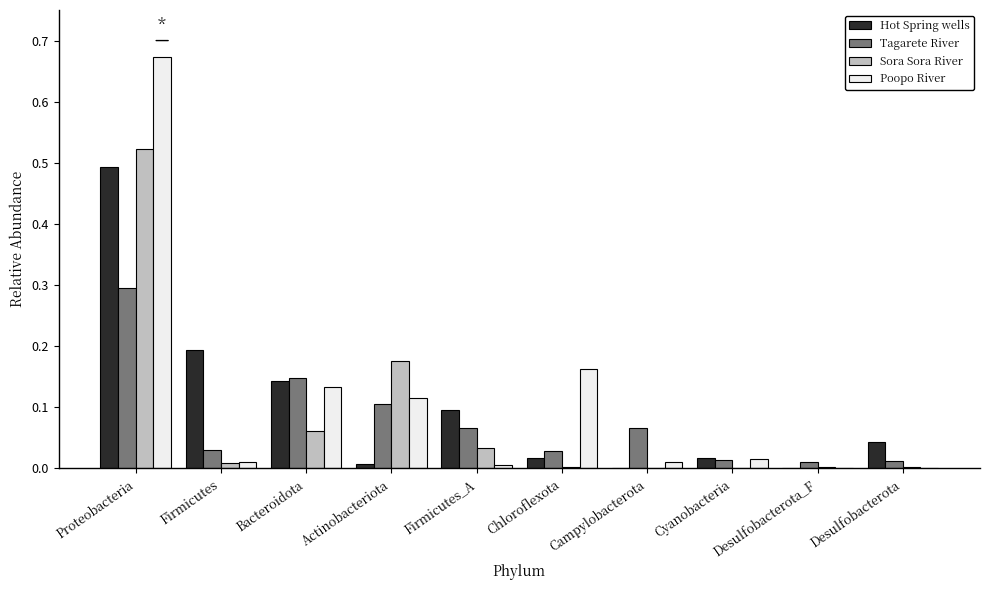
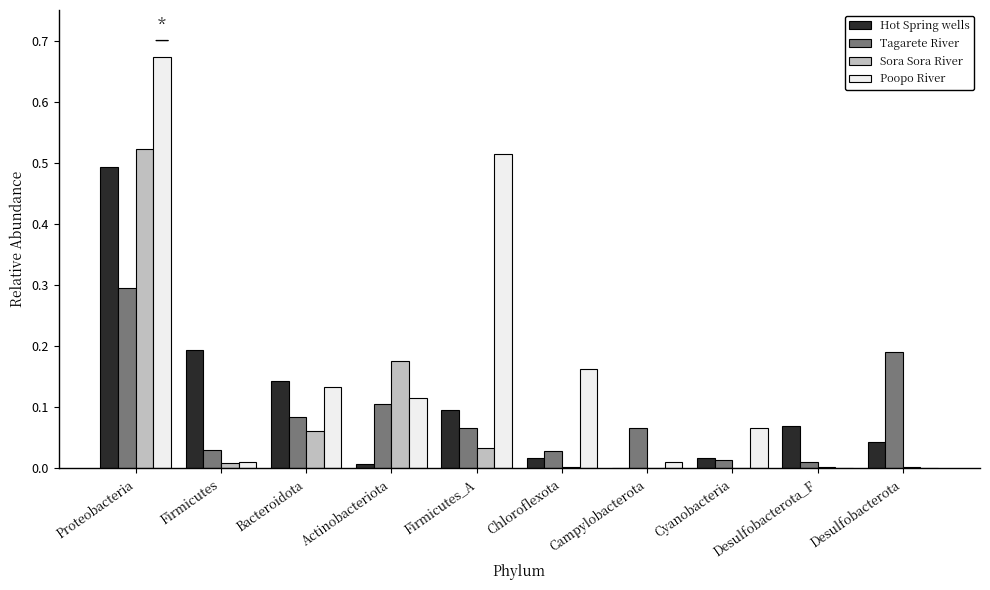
  {
    "Hot Spring wells": {
      "Proteobacteria": 0.49,
      "Firmicutes": 0.19,
      "Bacteroidota": 0.14,
      "Actinobacteriota": 0.01,
      "Firmicutes_A": 0.10,
      "Chloroflexota": 0.02,
      "Campylobacterota": 0.00,
      "Cyanobacteria": 0.02,
-     "Desulfobacterota_F": 0.00,
+     "Desulfobacterota_F": 0.07,
      "Desulfobacterota": 0.04
    },
    "Tagarete River": {
      "Proteobacteria": 0.30,
      "Firmicutes": 0.03,
-     "Bacteroidota": 0.15,
+     "Bacteroidota": 0.08,
      "Actinobacteriota": 0.11,
      "Firmicutes_A": 0.07,
      "Chloroflexota": 0.03,
      "Campylobacterota": 0.07,
      "Cyanobacteria": 0.01,
      "Desulfobacterota_F": 0.01,
-     "Desulfobacterota": 0.01
+     "Desulfobacterota": 0.19
    },
    "Sora Sora River": {
      "Proteobacteria": 0.52,
      "Firmicutes": 0.01,
      "Bacteroidota": 0.06,
      "Actinobacteriota": 0.18,
      "Firmicutes_A": 0.03
    },
    "Poopo River": {
      "Proteobacteria": 0.67,
      "Firmicutes": 0.01,
      "Bacteroidota": 0.13,
      "Actinobacteriota": 0.11,
-     "Firmicutes_A": 0.01,
+     "Firmicutes_A": 0.52,
      "Chloroflexota": 0.16,
      "Campylobacterota": 0.01,
-     "Cyanobacteria": 0.02
+     "Cyanobacteria": 0.07
    }
  }
